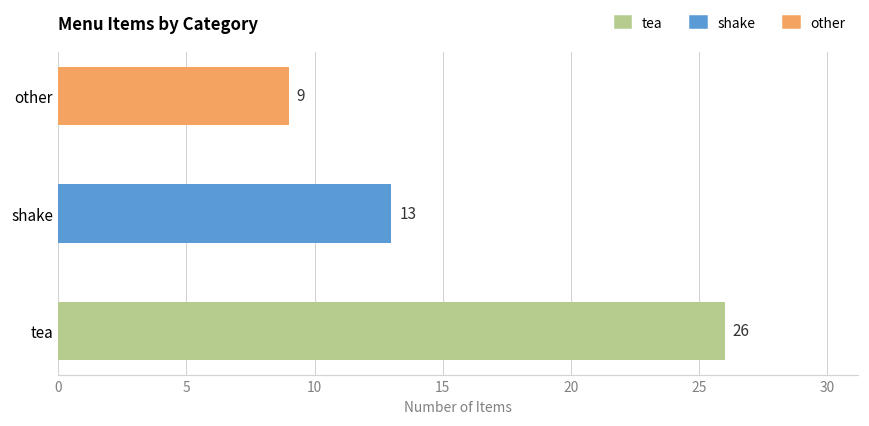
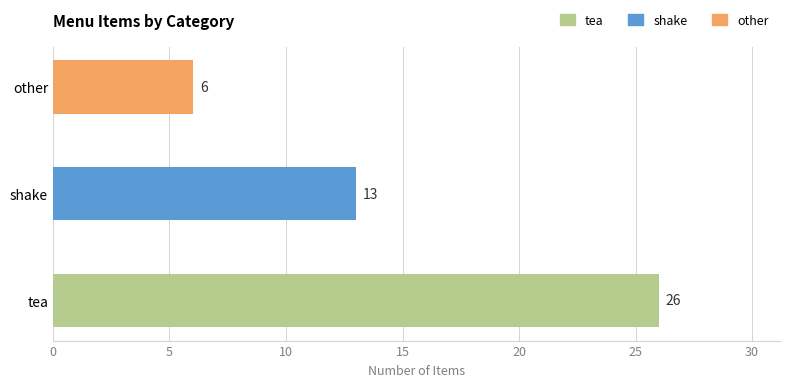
  {
-   "other": 9,
+   "other": 6,
    "shake": 13,
    "tea": 26
  }
